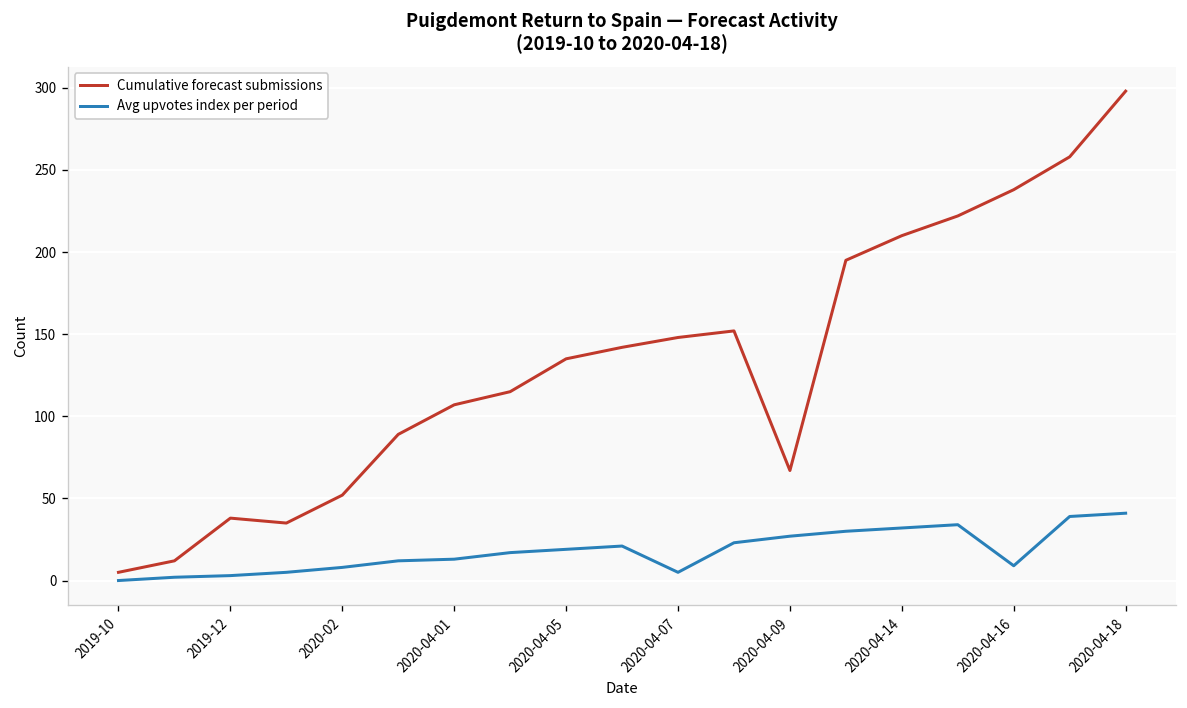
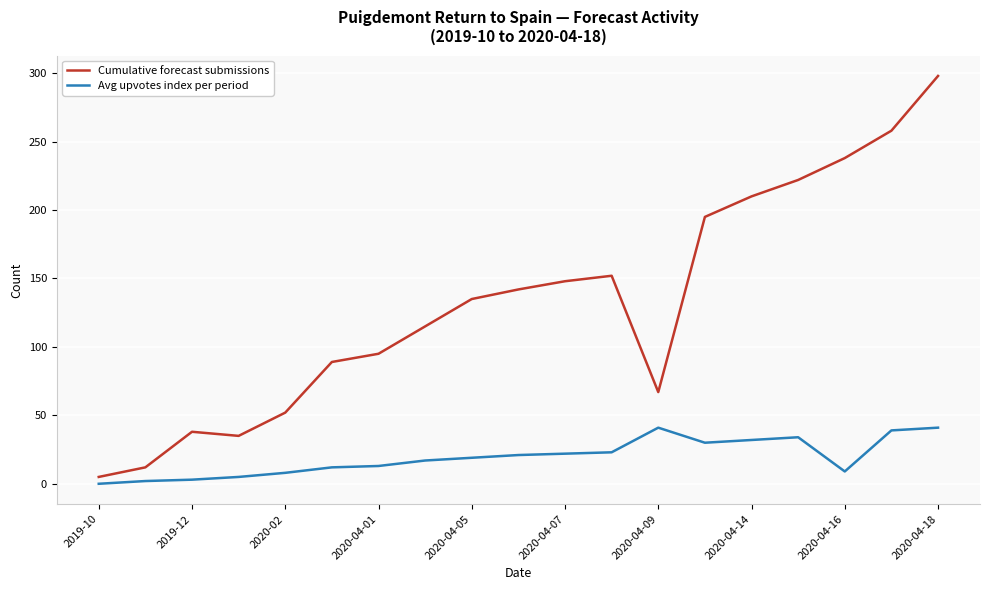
  {
    "Cumulative forecast submissions": {
      "2019-10": 5,
      "2019-12": 38,
      "2020-02": 52,
-     "2020-04-01": 107,
+     "2020-04-01": 95,
      "2020-04-05": 135,
      "2020-04-07": 148,
      "2020-04-09": 67,
      "2020-04-14": 210,
      "2020-04-16": 238,
      "2020-04-18": 298
    },
    "Avg upvotes index per period": {
      "2019-10": 0,
      "2019-12": 3,
      "2020-02": 8,
      "2020-04-01": 13,
      "2020-04-05": 19,
-     "2020-04-07": 5,
-     "2020-04-09": 27,
+     "2020-04-07": 22,
+     "2020-04-09": 41,
      "2020-04-14": 32,
      "2020-04-16": 9,
      "2020-04-18": 41
    }
  }
